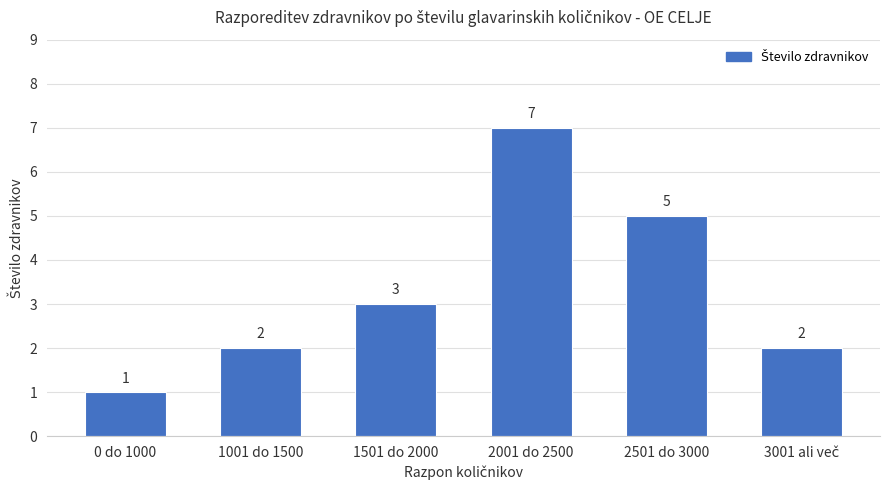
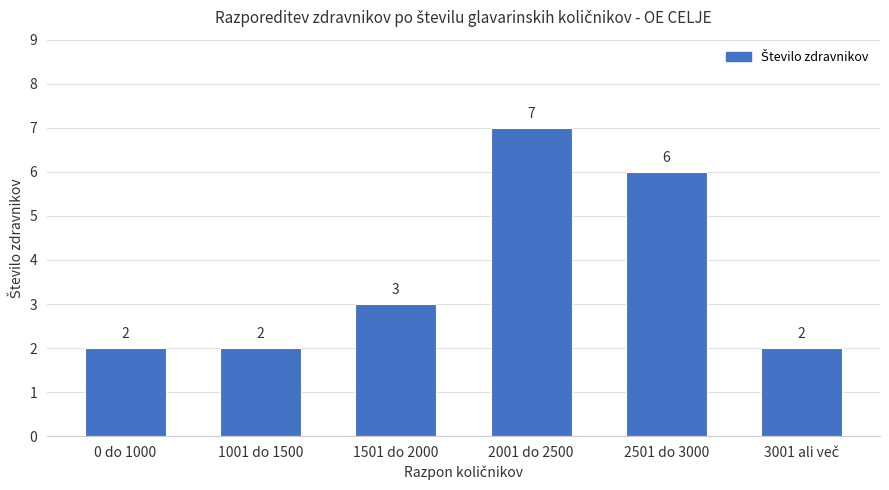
  {
-   "0 do 1000": 1,
+   "0 do 1000": 2,
    "1001 do 1500": 2,
    "1501 do 2000": 3,
    "2001 do 2500": 7,
-   "2501 do 3000": 5,
+   "2501 do 3000": 6,
    "3001 ali več": 2
  }
